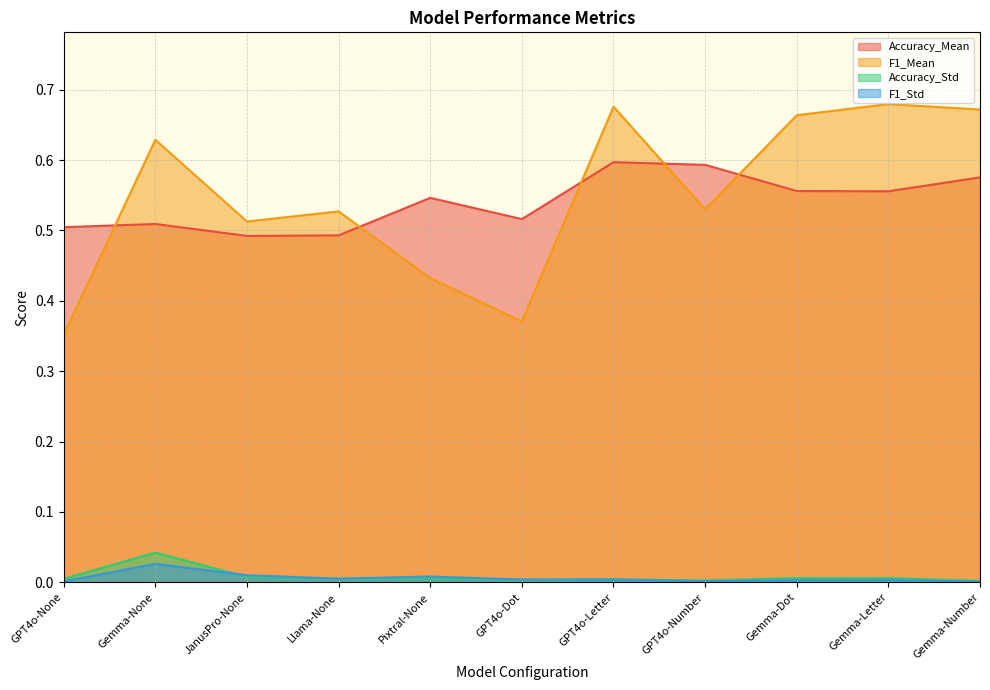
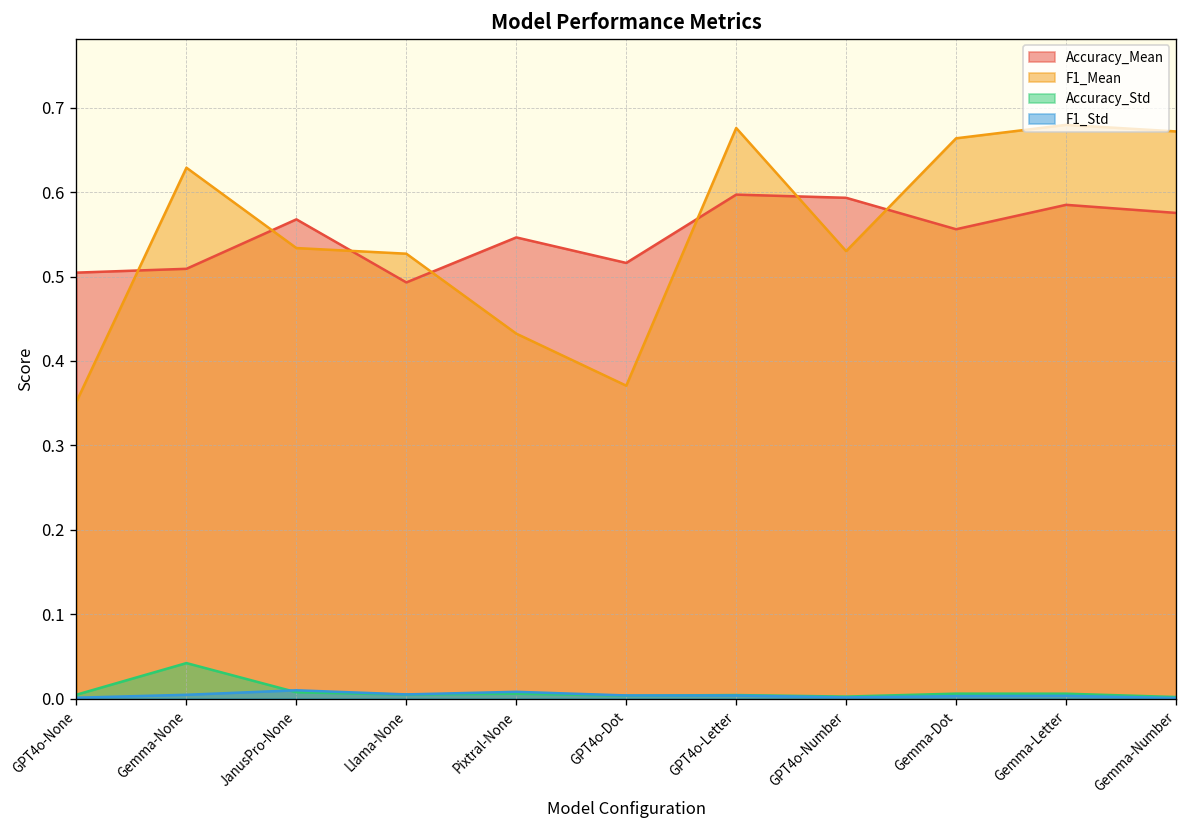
  {
    "Accuracy_Mean": {
      "GPT4o-None": 0.50,
      "Gemma-None": 0.51,
-     "JanusPro-None": 0.49,
+     "JanusPro-None": 0.57,
      "Llama-None": 0.49,
      "Pixtral-None": 0.55,
      "GPT4o-Dot": 0.52,
      "GPT4o-Letter": 0.60,
      "GPT4o-Number": 0.59,
      "Gemma-Dot": 0.56,
-     "Gemma-Letter": 0.56,
+     "Gemma-Letter": 0.58,
      "Gemma-Number": 0.58
    },
    "F1_Mean": {
      "GPT4o-None": 0.35,
      "Gemma-None": 0.63,
-     "JanusPro-None": 0.51,
+     "JanusPro-None": 0.53,
      "Llama-None": 0.53,
      "Pixtral-None": 0.43,
      "GPT4o-Dot": 0.37,
      "GPT4o-Letter": 0.68,
      "GPT4o-Number": 0.53,
      "Gemma-Dot": 0.66,
      "Gemma-Letter": 0.68,
      "Gemma-Number": 0.67
    },
    "Accuracy_Std": {
      "Gemma-None": 0.04
    },
    "F1_Std": {
-     "Gemma-None": 0.03
+     "Gemma-None": 0.00
    }
  }
